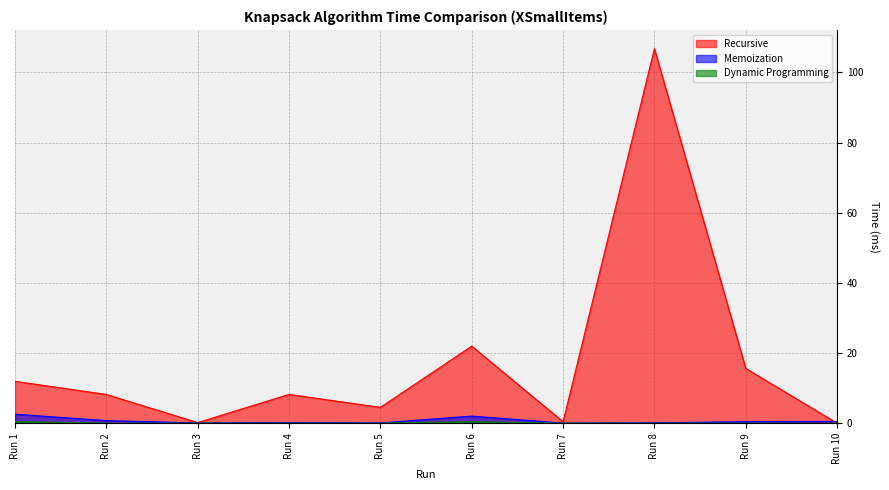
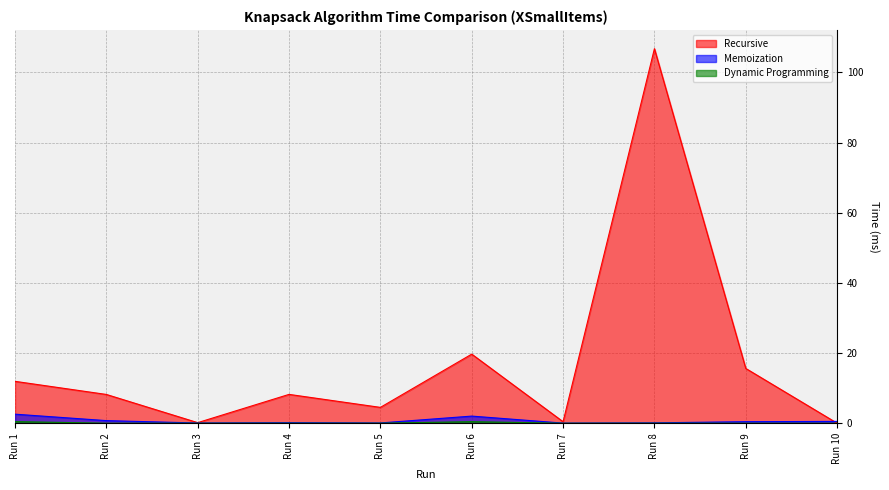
  {
    "Recursive": {
      "Run 1": 12,
      "Run 2": 8,
      "Run 4": 8,
      "Run 5": 5,
-     "Run 6": 22,
+     "Run 6": 20,
      "Run 8": 107,
      "Run 9": 16
    },
    "Memoization": {
      "Run 1": 3,
      "Run 2": 1,
      "Run 6": 2
    },
    "Dynamic Programming": {
      "Run 1": 0,
      "Run 2": 0,
      "Run 6": 0
    }
  }
